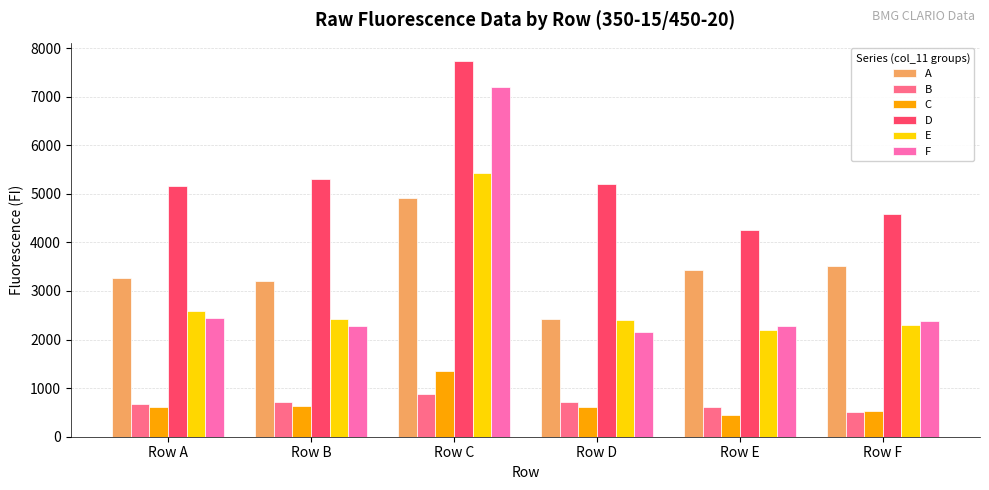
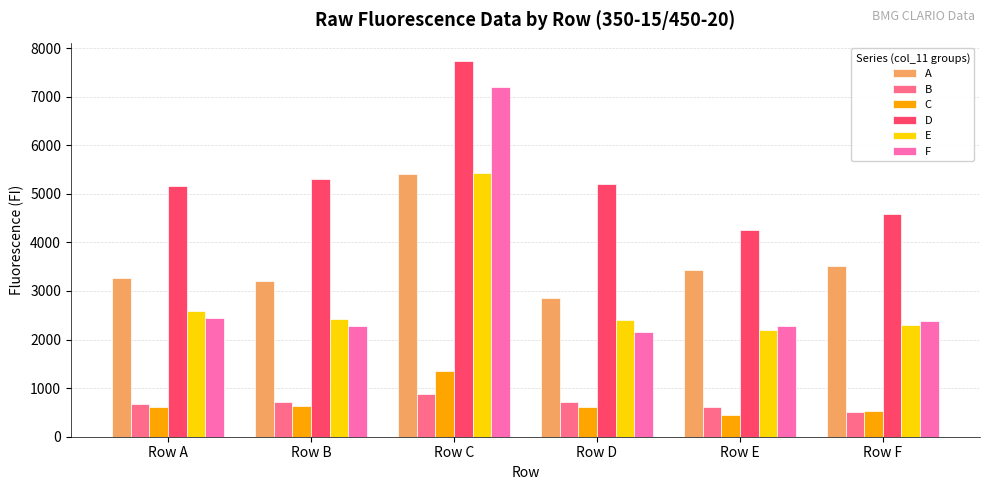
  {
    "A": {
      "Row A": 3300,
      "Row B": 3200,
-     "Row C": 4900,
-     "Row D": 2400,
+     "Row C": 5400,
+     "Row D": 2900,
      "Row E": 3400,
      "Row F": 3500
    }
  }
